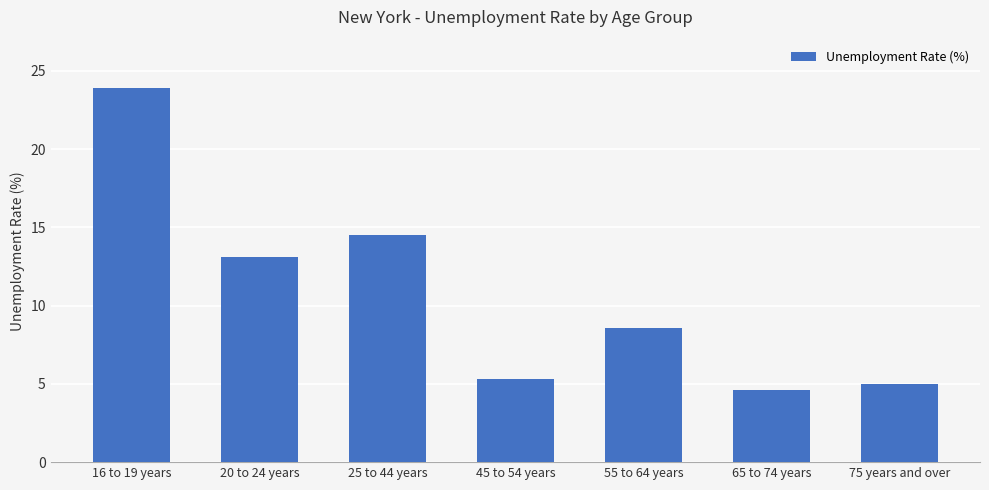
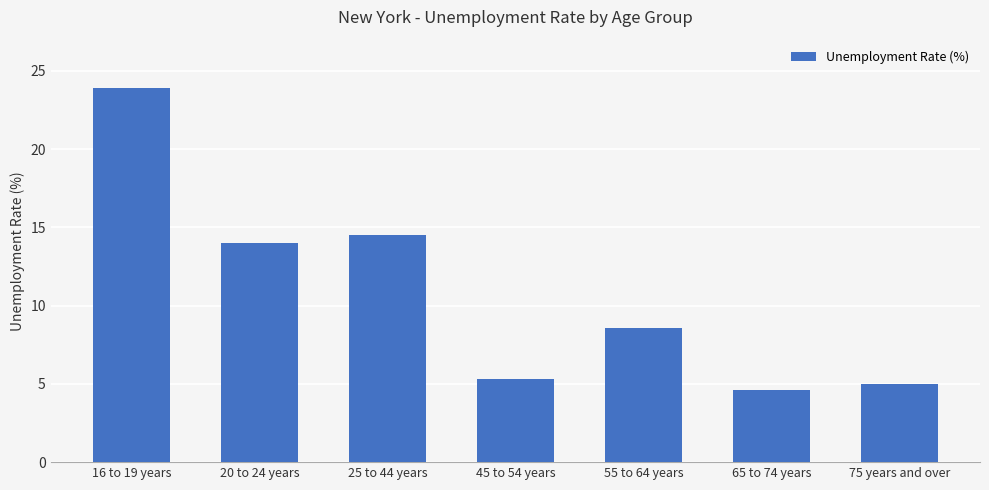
  {
    "16 to 19 years": 23.9,
-   "20 to 24 years": 13.1,
+   "20 to 24 years": 14.0,
    "25 to 44 years": 14.5,
    "45 to 54 years": 5.3,
    "55 to 64 years": 8.6,
    "65 to 74 years": 4.6,
    "75 years and over": 5.0
  }
